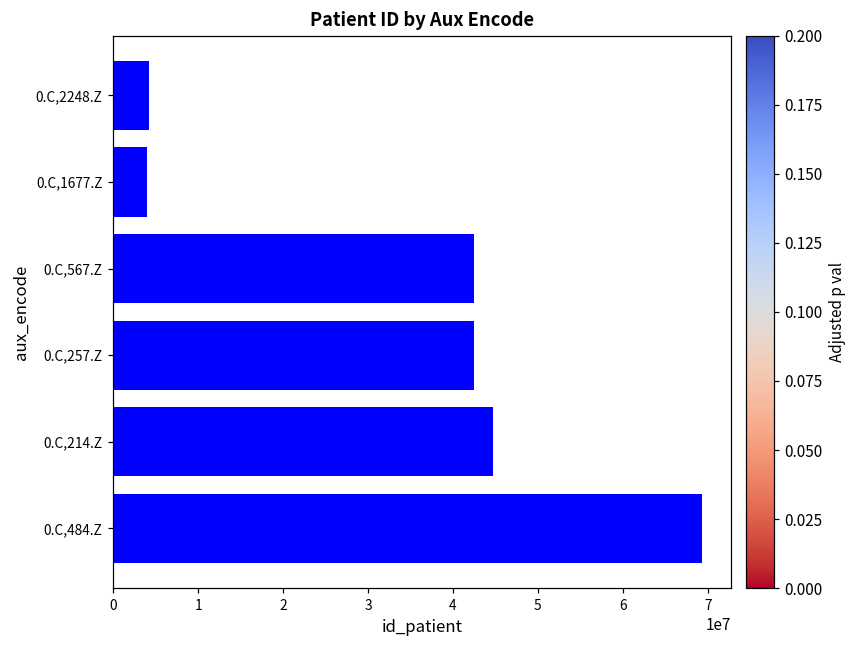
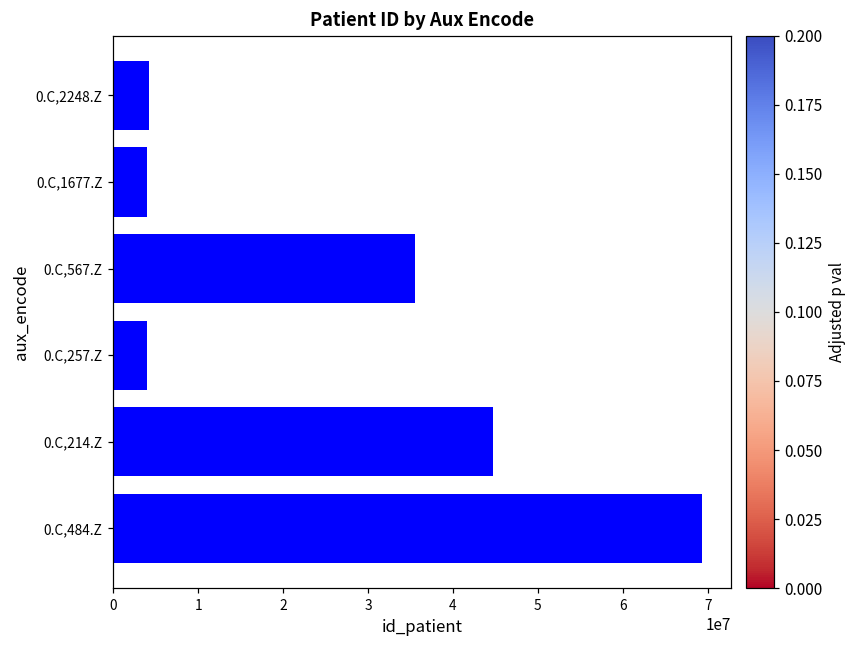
  {
    "0.C,2248.Z": 4000000,
    "0.C,1677.Z": 4000000,
-   "0.C,567.Z": 42000000,
-   "0.C,257.Z": 42000000,
+   "0.C,567.Z": 36000000,
+   "0.C,257.Z": 4000000,
    "0.C,214.Z": 45000000,
    "0.C,484.Z": 69000000
  }
